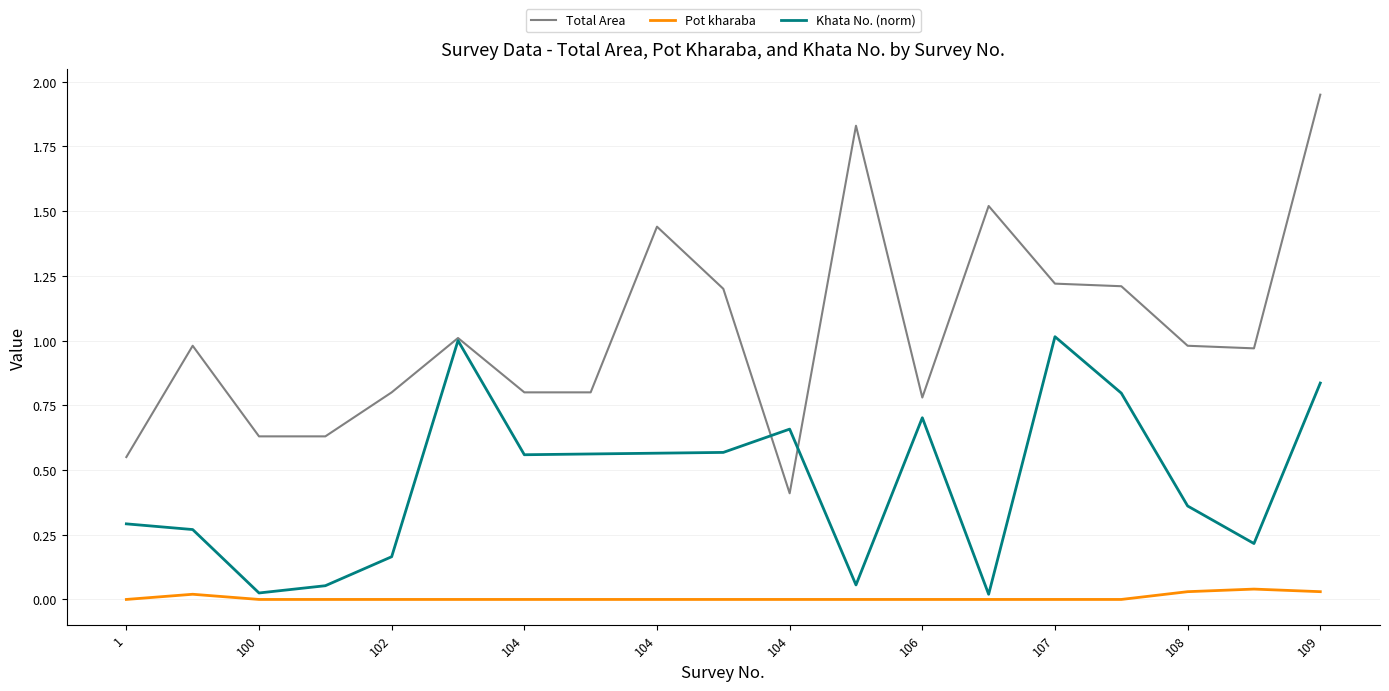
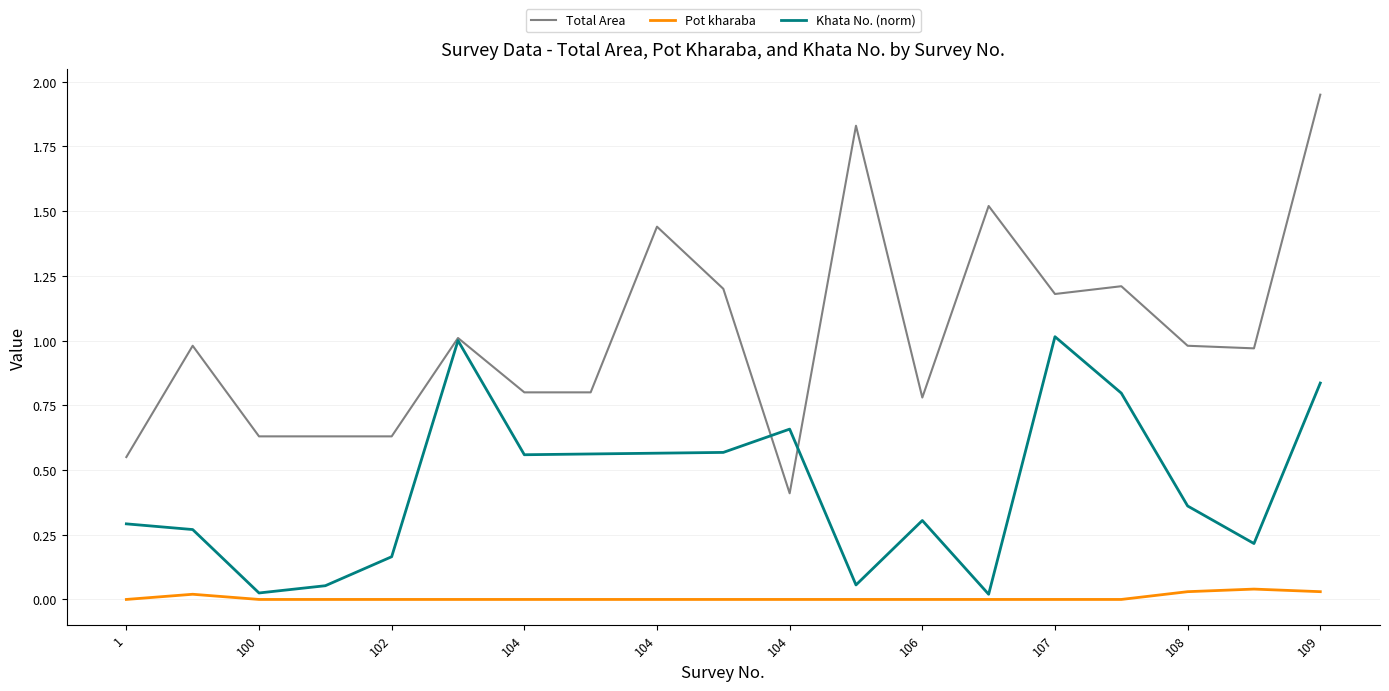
  {
    "Total Area": {
      "100": 0.63,
-     "102": 0.80,
+     "102": 0.63,
      "106": 0.78,
-     "107": 1.22,
+     "107": 1.18,
      "108": 0.98,
      "109": 1.95
    },
    "Pot kharaba": {
      "100": 0.00,
      "102": 0.00,
      "106": 0.00,
      "107": 0.00,
      "108": 0.03,
      "109": 0.03
    },
    "Khata No. (norm)": {
      "100": 0.03,
      "102": 0.17,
-     "106": 0.70,
+     "106": 0.31,
      "107": 1.02,
      "108": 0.36,
      "109": 0.84
    }
  }
